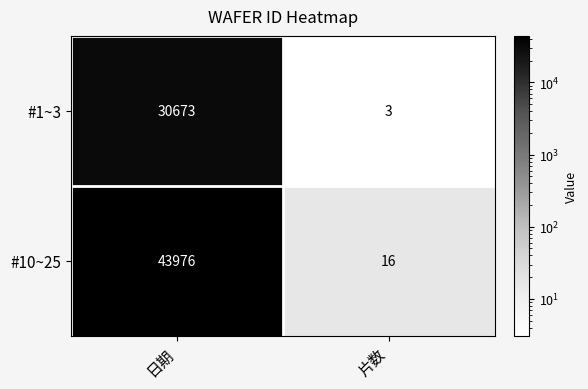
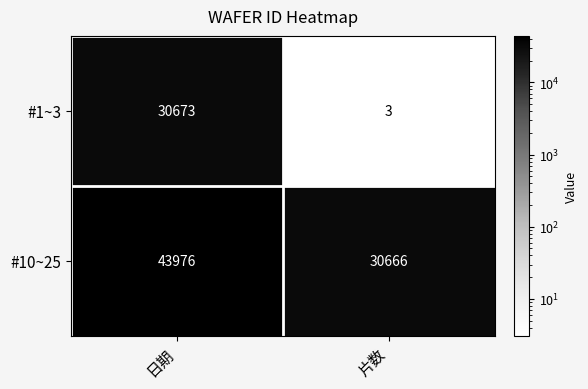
  {
    "#1~3": {
      "日期": 30673,
      "片数": 3
    },
    "#10~25": {
      "日期": 43976,
-     "片数": 16
+     "片数": 30666
    }
  }
